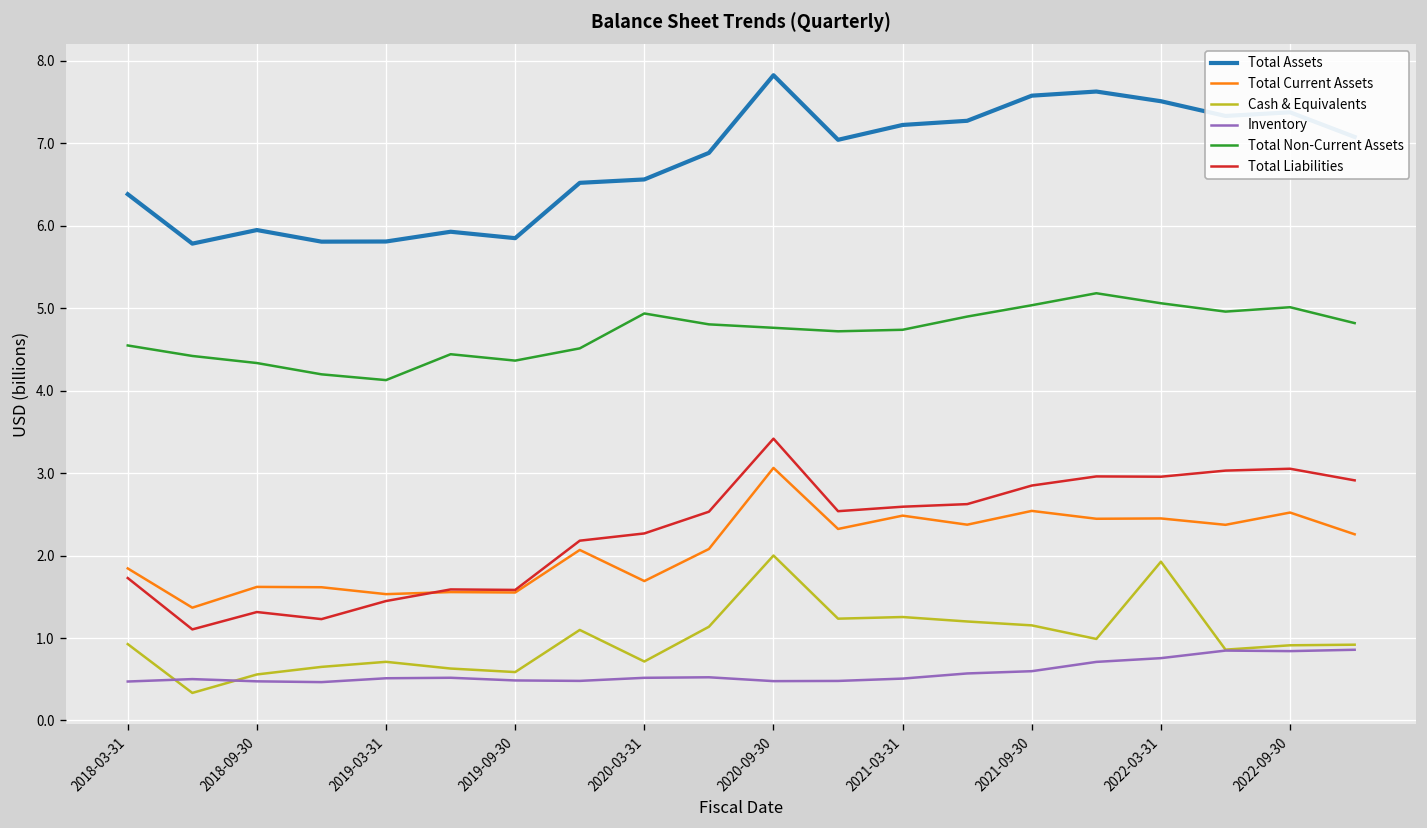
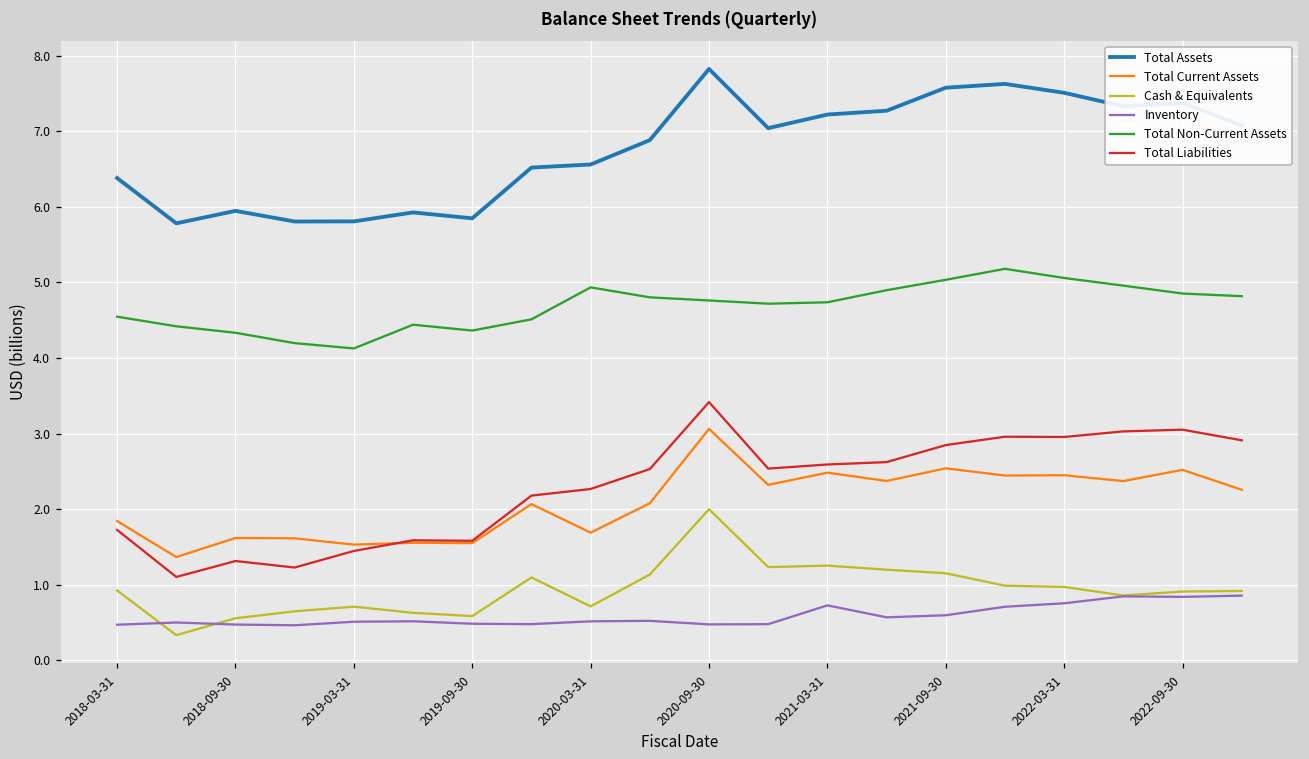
  {
    "Total Assets": {
      "2018-03-31": 6.4,
      "2018-09-30": 5.9,
      "2019-03-31": 5.8,
      "2019-09-30": 5.8,
      "2020-03-31": 6.6,
      "2020-09-30": 7.8,
      "2021-03-31": 7.2,
      "2021-09-30": 7.6,
      "2022-03-31": 7.5
    },
    "Total Current Assets": {
      "2018-03-31": 1.8,
      "2018-09-30": 1.6,
      "2019-03-31": 1.5,
      "2020-03-31": 1.7,
      "2020-09-30": 3.1,
      "2021-03-31": 2.5,
      "2021-09-30": 2.5,
      "2022-03-31": 2.4,
      "2022-09-30": 2.5
    },
    "Cash & Equivalents": {
      "2018-03-31": 0.9,
      "2018-09-30": 0.6,
      "2019-03-31": 0.7,
      "2019-09-30": 0.6,
      "2020-03-31": 0.7,
      "2020-09-30": 2.0,
      "2021-03-31": 1.3,
      "2021-09-30": 1.2,
-     "2022-03-31": 1.9,
+     "2022-03-31": 1.0,
      "2022-09-30": 0.9
    },
    "Inventory": {
      "2018-03-31": 0.5,
      "2018-09-30": 0.5,
      "2019-03-31": 0.5,
      "2019-09-30": 0.5,
      "2020-03-31": 0.5,
      "2020-09-30": 0.5,
-     "2021-03-31": 0.5,
+     "2021-03-31": 0.7,
      "2021-09-30": 0.6,
      "2022-03-31": 0.8,
      "2022-09-30": 0.8
    },
    "Total Non-Current Assets": {
      "2018-03-31": 4.5,
      "2018-09-30": 4.3,
      "2019-03-31": 4.1,
      "2019-09-30": 4.4,
      "2020-03-31": 4.9,
      "2020-09-30": 4.8,
      "2021-03-31": 4.7,
      "2021-09-30": 5.0,
      "2022-03-31": 5.1,
-     "2022-09-30": 5.0
+     "2022-09-30": 4.9
    },
    "Total Liabilities": {
      "2018-03-31": 1.7,
      "2018-09-30": 1.3,
      "2019-03-31": 1.4,
      "2020-03-31": 2.3,
      "2020-09-30": 3.4,
      "2021-03-31": 2.6,
      "2021-09-30": 2.8,
      "2022-03-31": 3.0,
      "2022-09-30": 3.1
    }
  }
